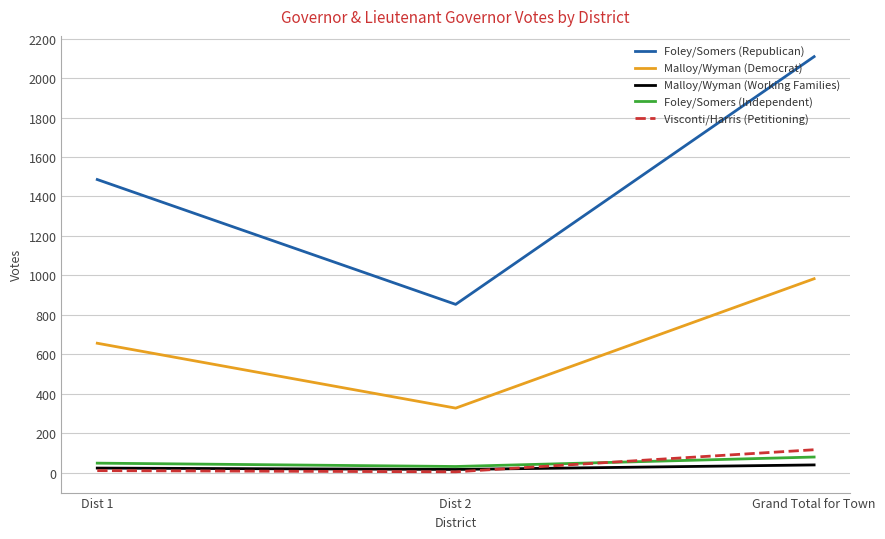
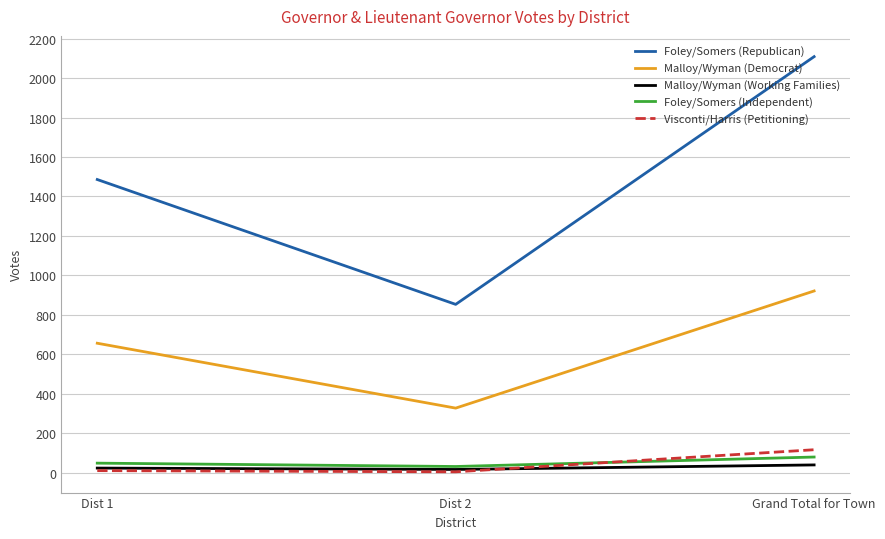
  {
    "Foley/Somers (Republican)": {
      "Dist 1": 1490,
      "Dist 2": 850,
      "Grand Total for Town": 2110
    },
    "Malloy/Wyman (Democrat)": {
      "Dist 1": 660,
      "Dist 2": 330,
-     "Grand Total for Town": 980
+     "Grand Total for Town": 920
    },
    "Malloy/Wyman (Working Families)": {
      "Grand Total for Town": 40
    },
    "Foley/Somers (Independent)": {
      "Dist 1": 50,
      "Dist 2": 30,
      "Grand Total for Town": 80
    },
    "Visconti/Harris (Petitioning)": {
      "Grand Total for Town": 120
    }
  }
